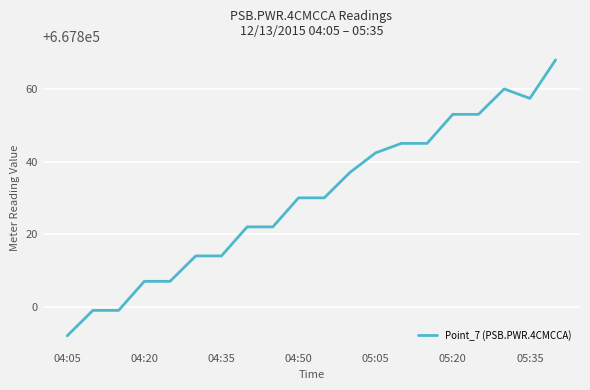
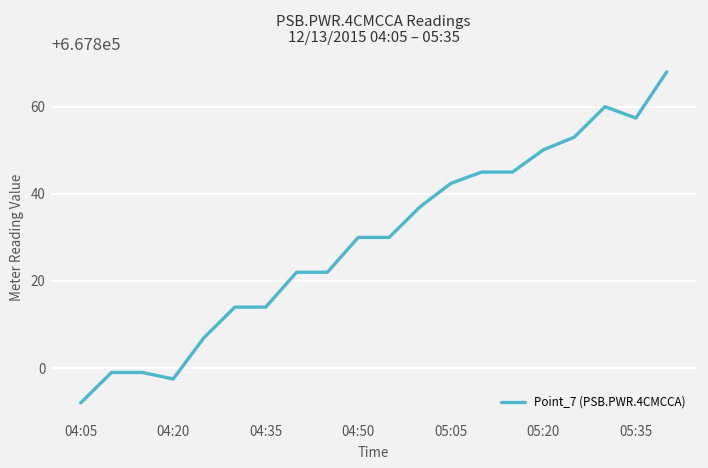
  {
    "04:05": 667792,
-   "04:20": 667807,
+   "04:20": 667798,
    "04:35": 667814,
    "04:50": 667830,
    "05:05": 667842,
-   "05:20": 667853,
+   "05:20": 667850,
    "05:35": 667857
  }
